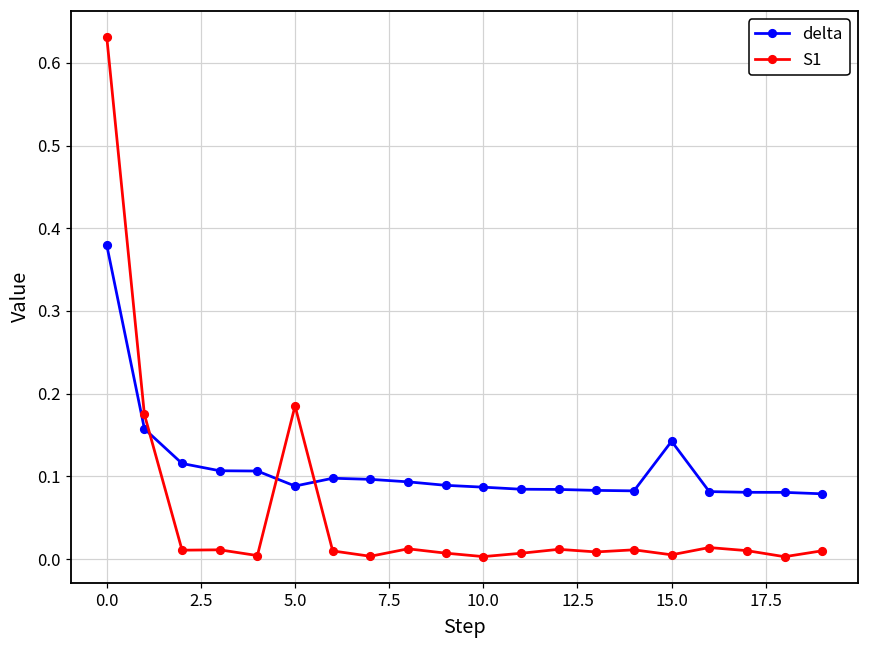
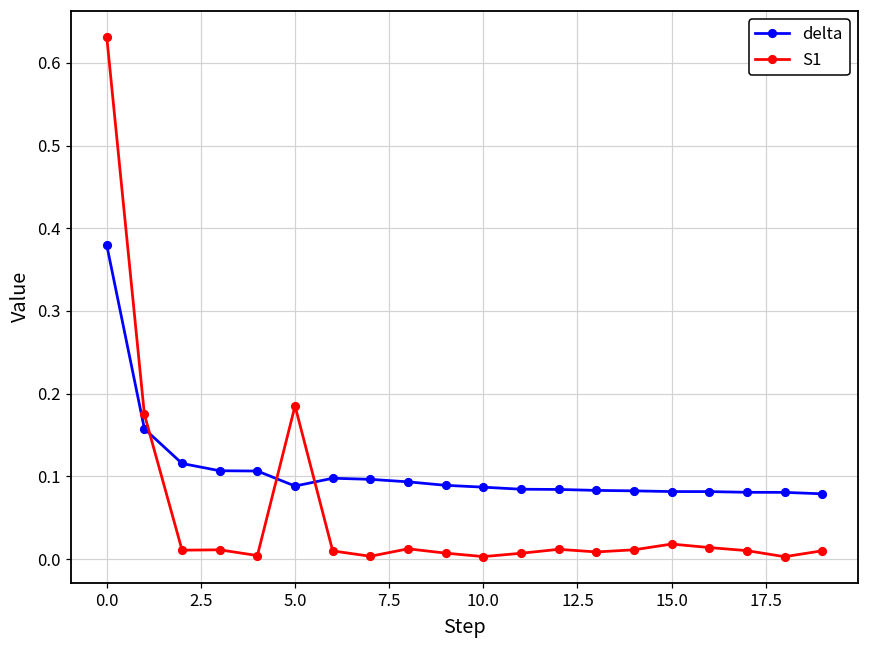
  {
    "delta": {
      "0.0": 0.38,
      "5.0": 0.09,
      "10.0": 0.09,
-     "15.0": 0.14
+     "15.0": 0.08
    },
    "S1": {
      "0.0": 0.63,
      "5.0": 0.19,
      "10.0": 0.00,
-     "15.0": 0.01
+     "15.0": 0.02
    }
  }
